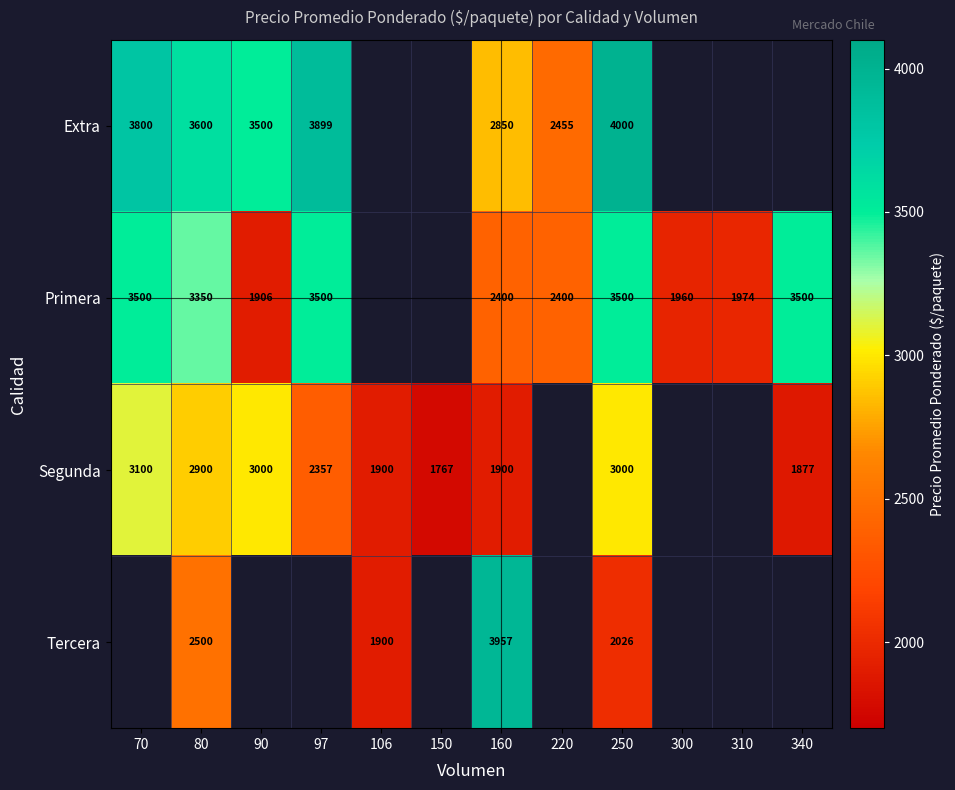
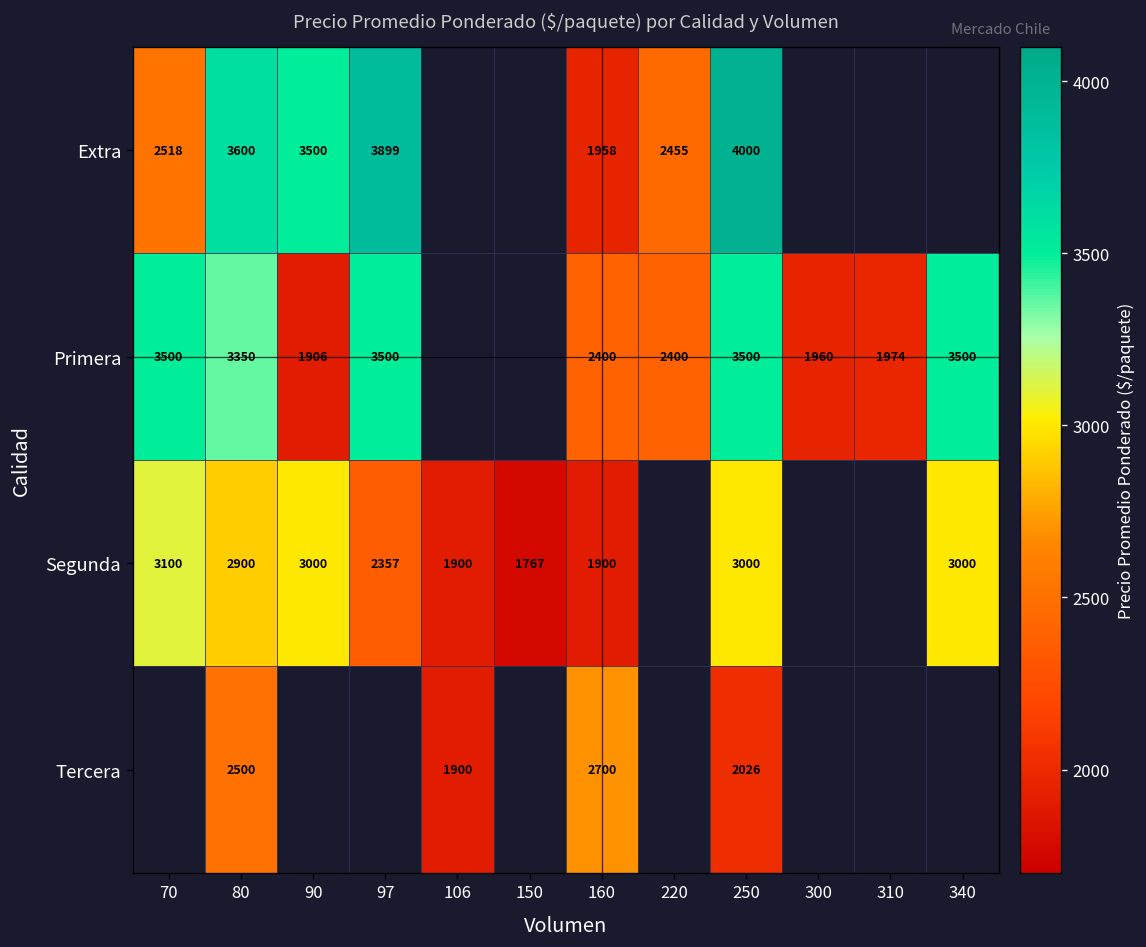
  {
    "Extra": {
-     "70": 3800,
+     "70": 2518,
      "80": 3600,
      "90": 3500,
      "97": 3899,
-     "160": 2850,
+     "160": 1958,
      "220": 2455,
      "250": 4000
    },
    "Primera": {
      "70": 3500,
      "80": 3350,
      "90": 1906,
      "97": 3500,
      "160": 2400,
      "220": 2400,
      "250": 3500,
      "300": 1960,
      "310": 1974,
      "340": 3500
    },
    "Segunda": {
      "70": 3100,
      "80": 2900,
      "90": 3000,
      "97": 2357,
      "106": 1900,
      "150": 1767,
      "160": 1900,
      "250": 3000,
-     "340": 1877
+     "340": 3000
    },
    "Tercera": {
      "80": 2500,
      "106": 1900,
-     "160": 3957,
+     "160": 2700,
      "250": 2026
    }
  }
